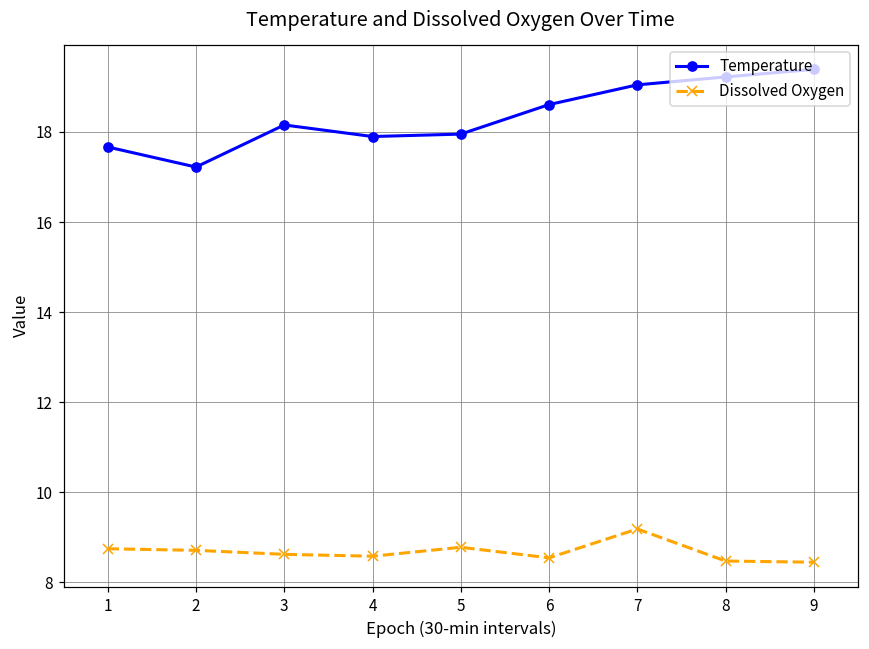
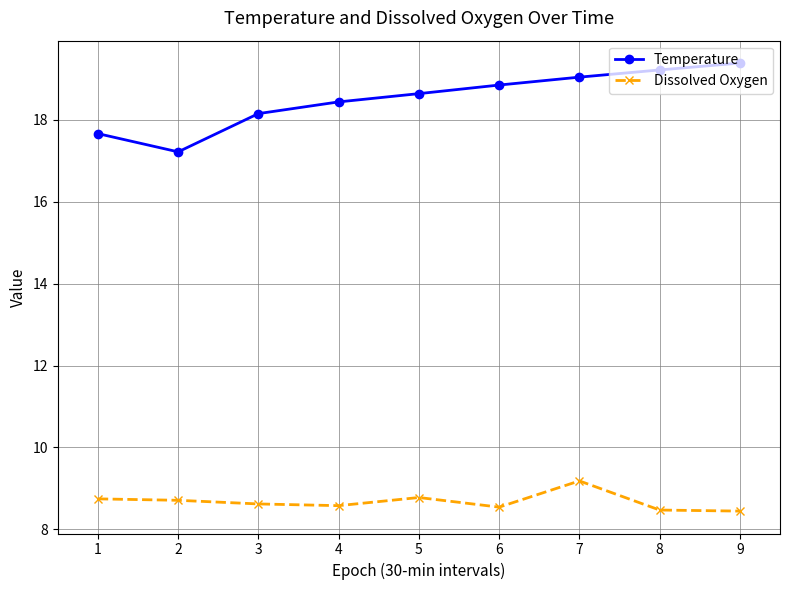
  {
    "Temperature": {
      "1": 17.7,
      "2": 17.2,
      "3": 18.2,
-     "4": 17.9,
-     "5": 18.0,
-     "6": 18.6,
+     "4": 18.4,
+     "5": 18.6,
+     "6": 18.9,
      "7": 19.0
    },
    "Dissolved Oxygen": {
      "1": 8.7,
      "2": 8.7,
      "3": 8.6,
      "4": 8.6,
      "5": 8.8,
      "6": 8.5,
      "7": 9.2,
      "8": 8.5,
      "9": 8.4
    }
  }
